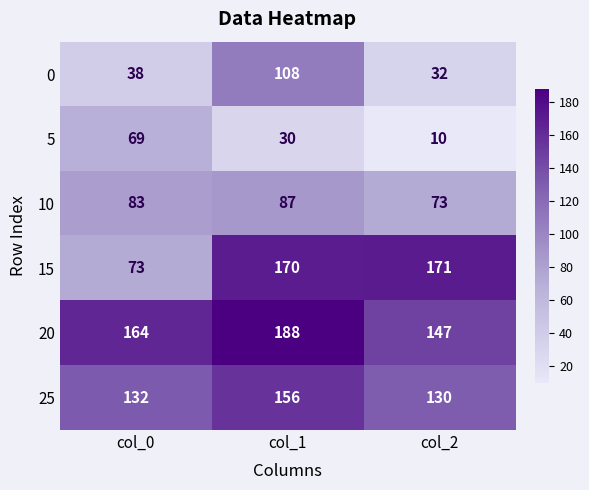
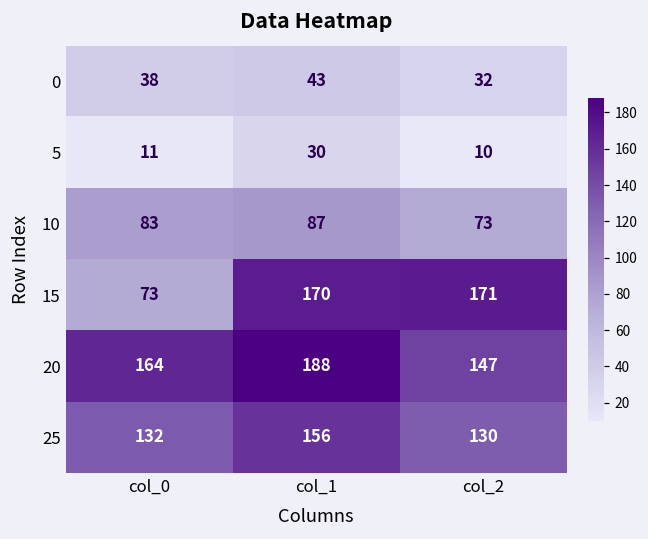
  {
    "0": {
      "col_0": 38,
-     "col_1": 108,
+     "col_1": 43,
      "col_2": 32
    },
    "5": {
-     "col_0": 69,
+     "col_0": 11,
      "col_1": 30,
      "col_2": 10
    },
    "10": {
      "col_0": 83,
      "col_1": 87,
      "col_2": 73
    },
    "15": {
      "col_0": 73,
      "col_1": 170,
      "col_2": 171
    },
    "20": {
      "col_0": 164,
      "col_1": 188,
      "col_2": 147
    },
    "25": {
      "col_0": 132,
      "col_1": 156,
      "col_2": 130
    }
  }
